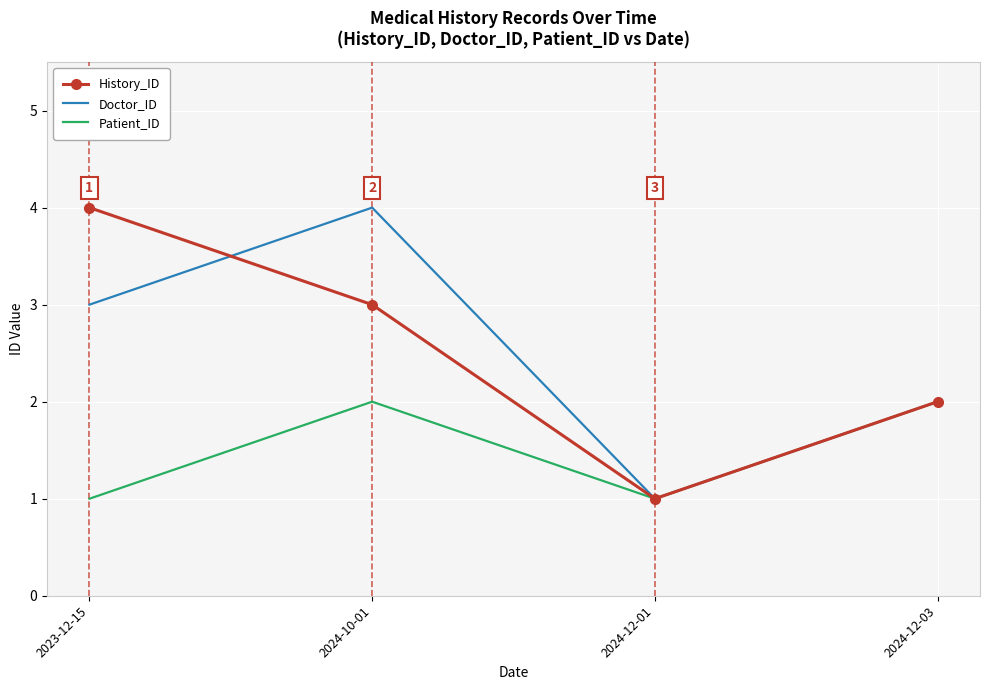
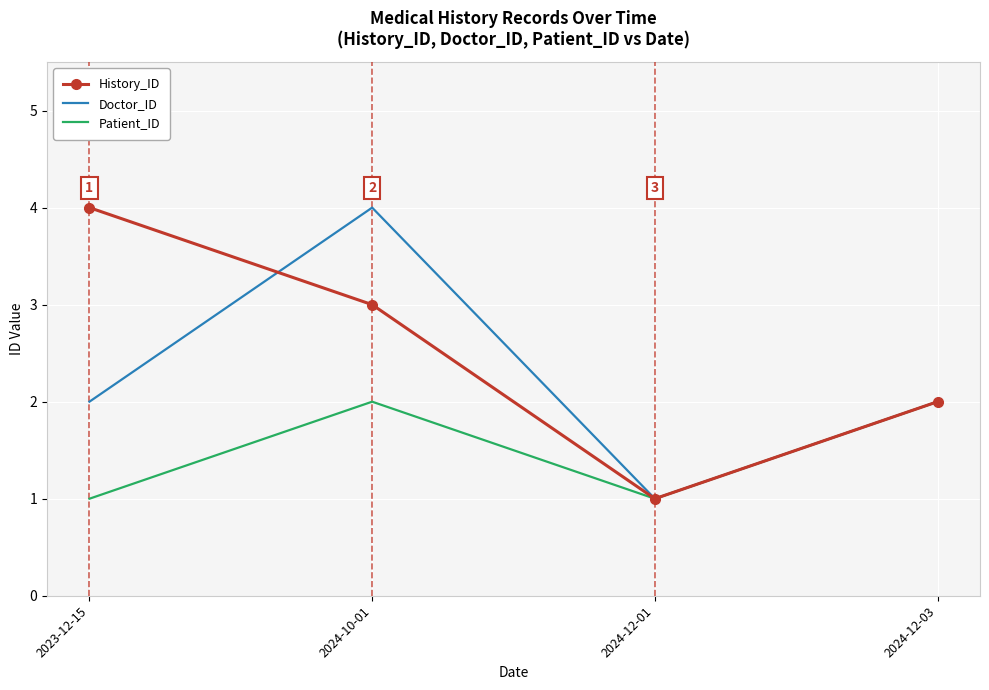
  {
    "History_ID": {
      "2024-10-01": 3
    },
    "Doctor_ID": {
-     "2023-12-15": 3
+     "2023-12-15": 2
    },
    "Patient_ID": {
      "2023-12-15": 1,
      "2024-10-01": 2
    }
  }
